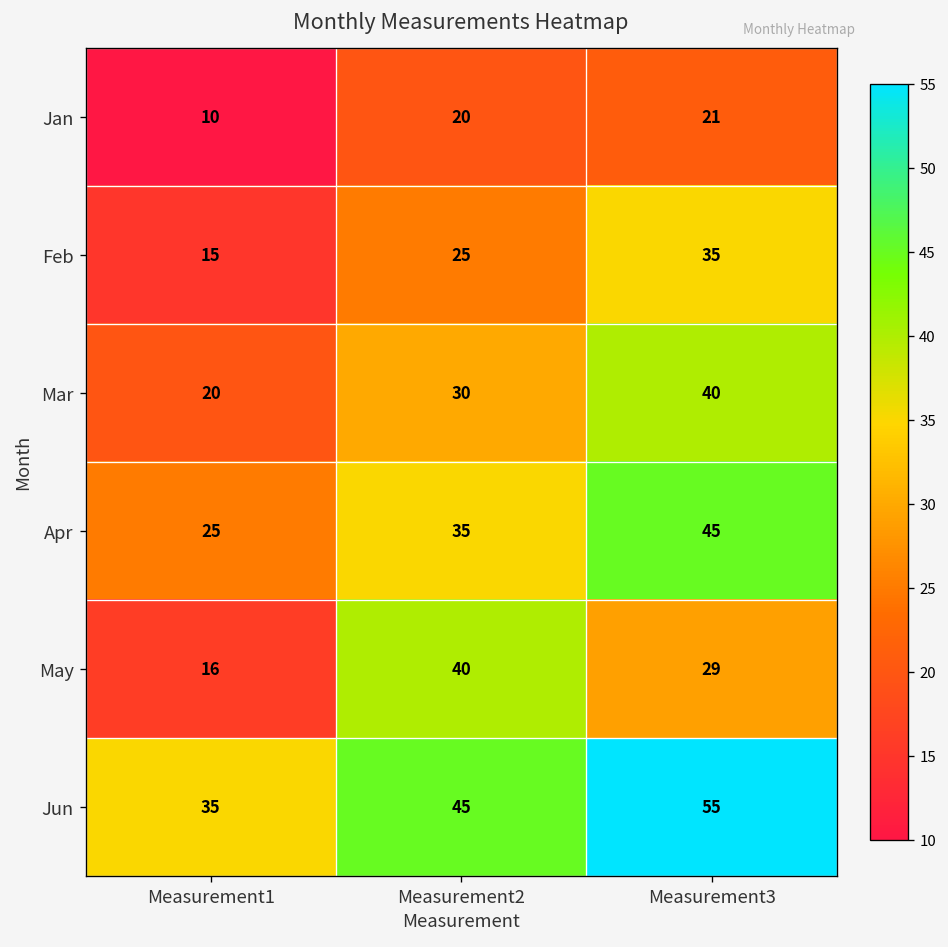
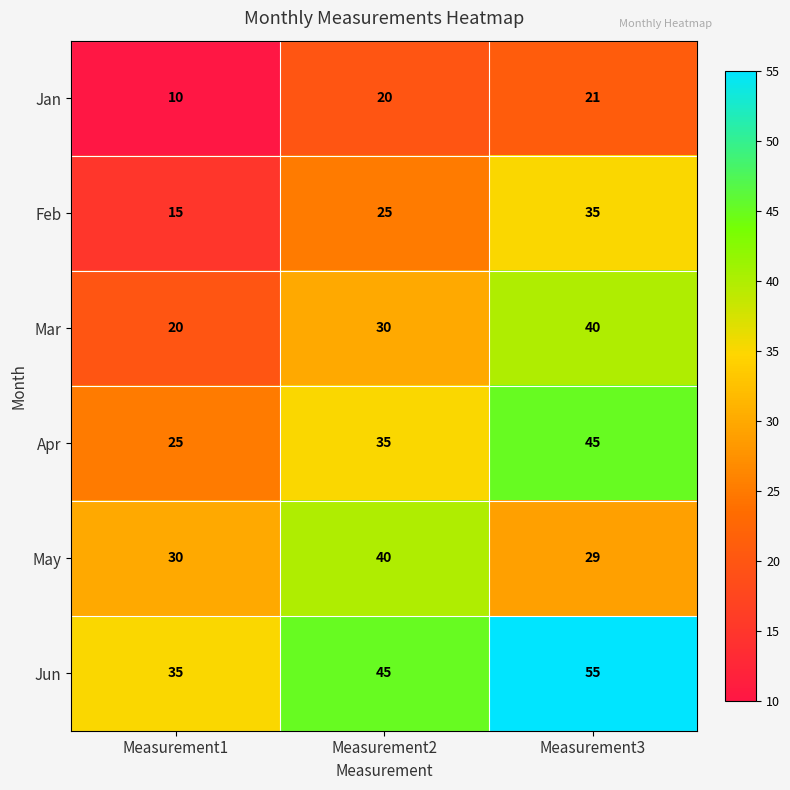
  {
    "Jan": {
      "Measurement1": 10,
      "Measurement2": 20,
      "Measurement3": 21
    },
    "Feb": {
      "Measurement1": 15,
      "Measurement2": 25,
      "Measurement3": 35
    },
    "Mar": {
      "Measurement1": 20,
      "Measurement2": 30,
      "Measurement3": 40
    },
    "Apr": {
      "Measurement1": 25,
      "Measurement2": 35,
      "Measurement3": 45
    },
    "May": {
-     "Measurement1": 16,
+     "Measurement1": 30,
      "Measurement2": 40,
      "Measurement3": 29
    },
    "Jun": {
      "Measurement1": 35,
      "Measurement2": 45,
      "Measurement3": 55
    }
  }
